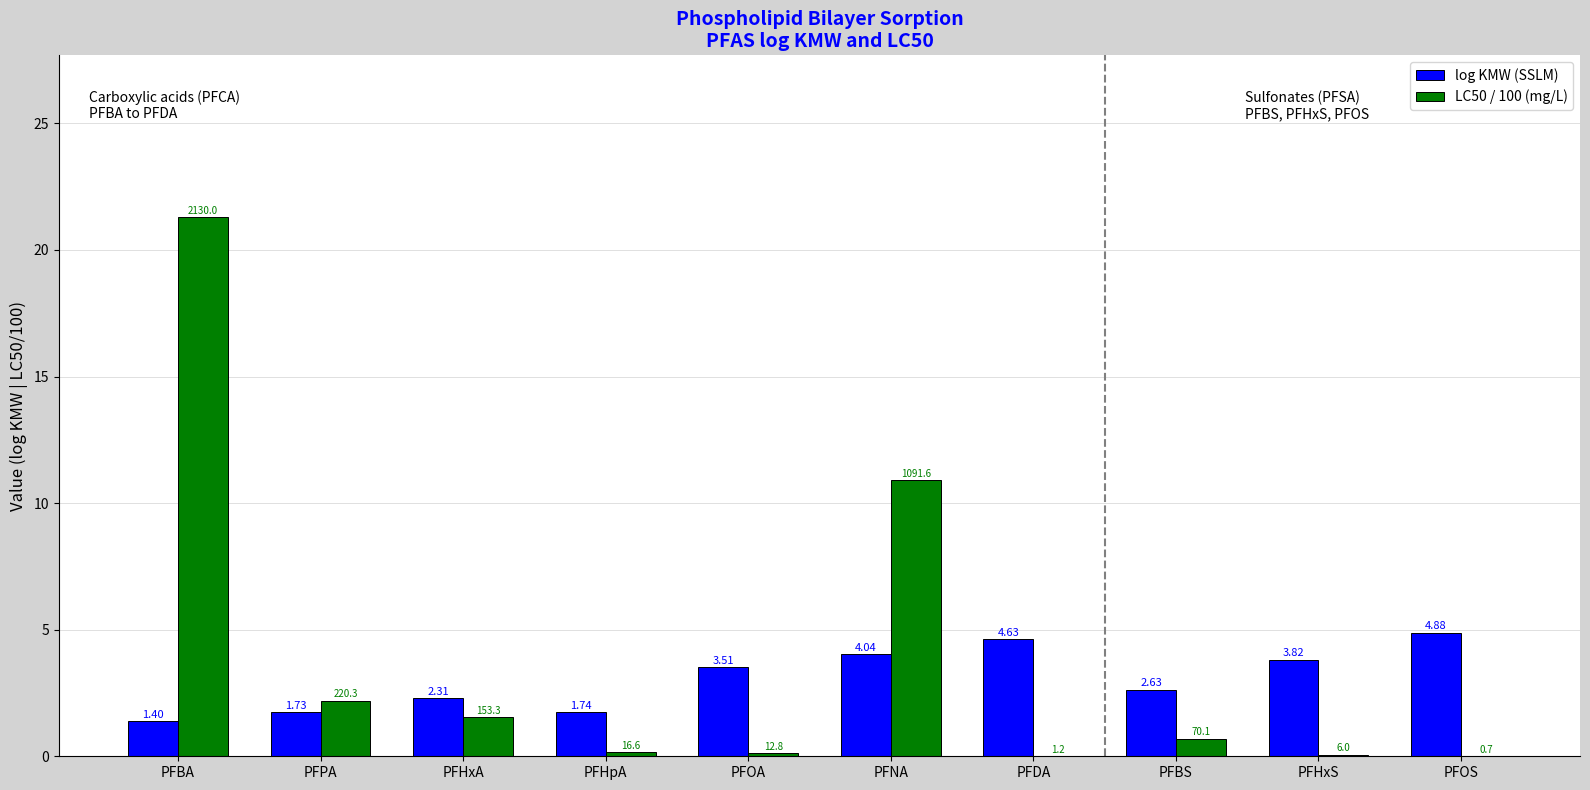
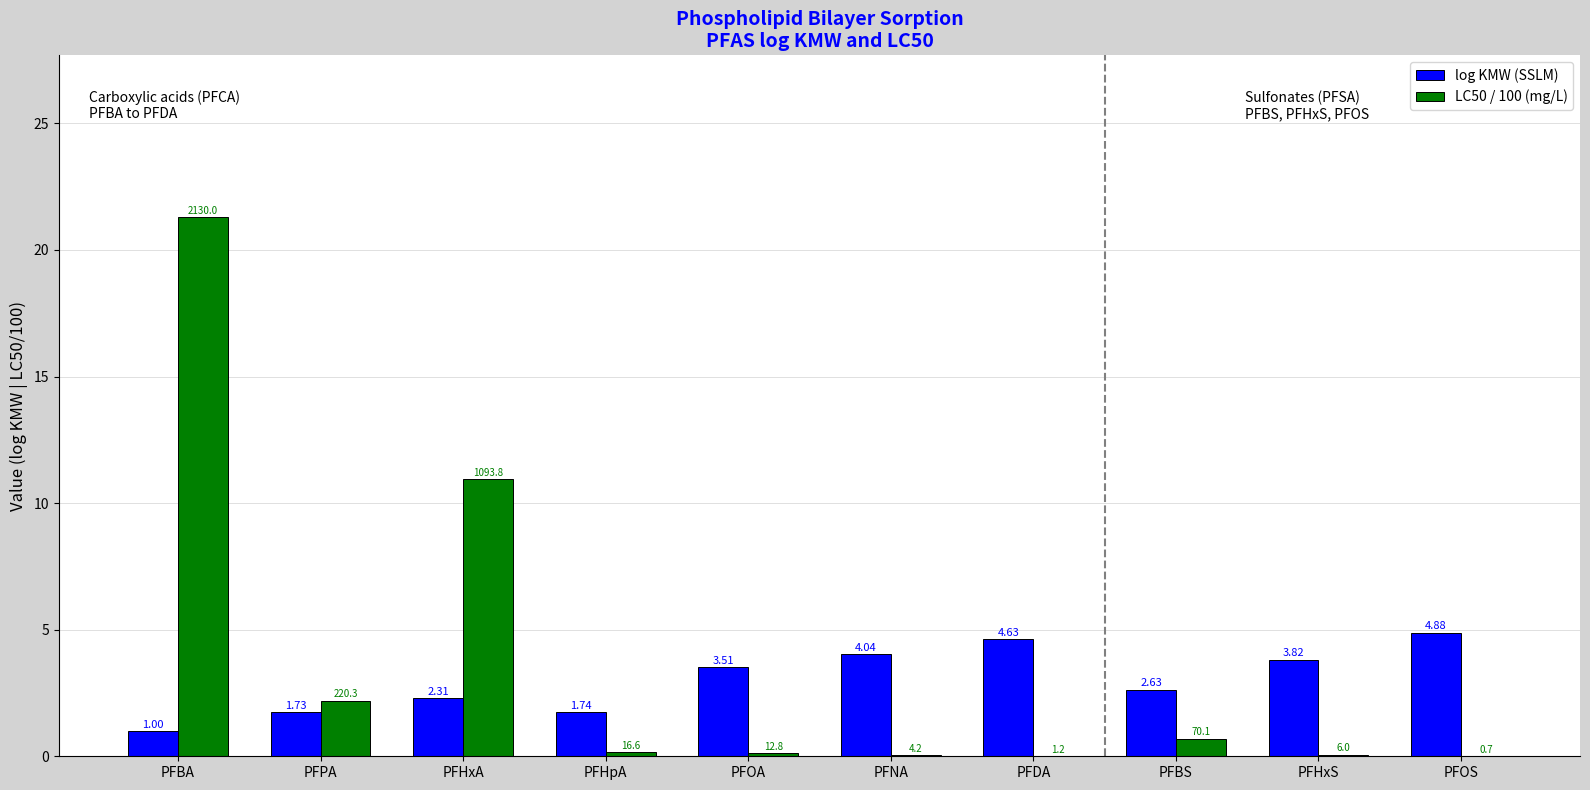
  {
    "log KMW (SSLM)": {
-     "PFBA": 1.40,
+     "PFBA": 1.00,
      "PFPA": 1.73,
      "PFHxA": 2.31,
      "PFHpA": 1.74,
      "PFOA": 3.51,
      "PFNA": 4.04,
      "PFDA": 4.63,
      "PFBS": 2.63,
      "PFHxS": 3.82,
      "PFOS": 4.88
    },
    "LC50 / 100 (mg/L)": {
-     "PFHxA": 153.3,
-     "PFNA": 1091.6
+     "PFHxA": 1093.8,
+     "PFNA": 4.2
    }
  }
